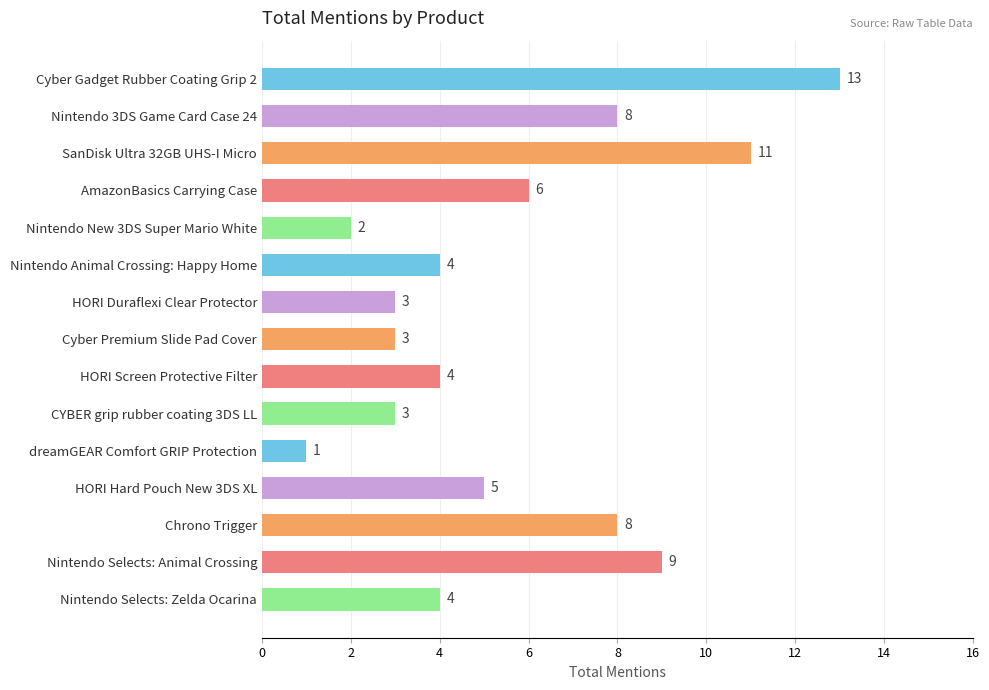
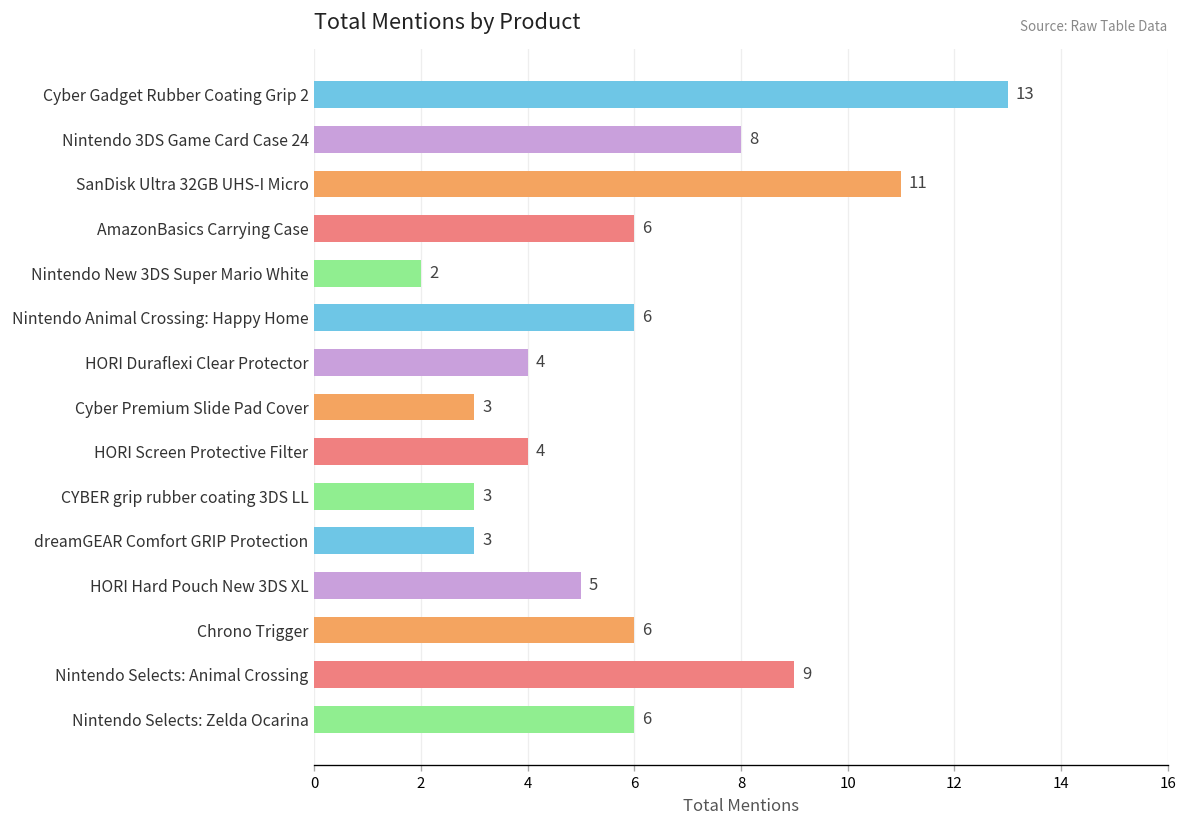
  {
    "Cyber Gadget Rubber Coating Grip 2": 13,
    "Nintendo 3DS Game Card Case 24": 8,
    "SanDisk Ultra 32GB UHS-I Micro": 11,
    "AmazonBasics Carrying Case": 6,
    "Nintendo New 3DS Super Mario White": 2,
-   "Nintendo Animal Crossing: Happy Home": 4,
-   "HORI Duraflexi Clear Protector": 3,
+   "Nintendo Animal Crossing: Happy Home": 6,
+   "HORI Duraflexi Clear Protector": 4,
    "Cyber Premium Slide Pad Cover": 3,
    "HORI Screen Protective Filter": 4,
    "CYBER grip rubber coating 3DS LL": 3,
-   "dreamGEAR Comfort GRIP Protection": 1,
+   "dreamGEAR Comfort GRIP Protection": 3,
    "HORI Hard Pouch New 3DS XL": 5,
-   "Chrono Trigger": 8,
+   "Chrono Trigger": 6,
    "Nintendo Selects: Animal Crossing": 9,
-   "Nintendo Selects: Zelda Ocarina": 4
+   "Nintendo Selects: Zelda Ocarina": 6
  }
